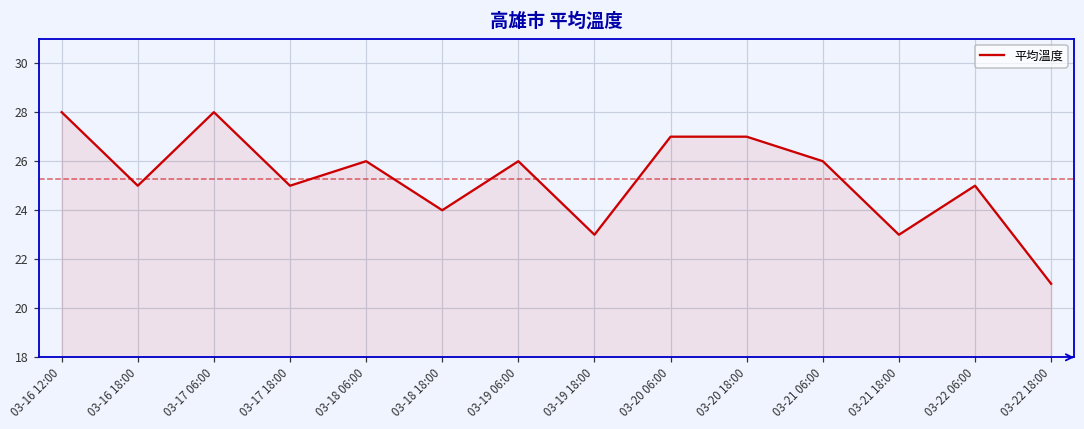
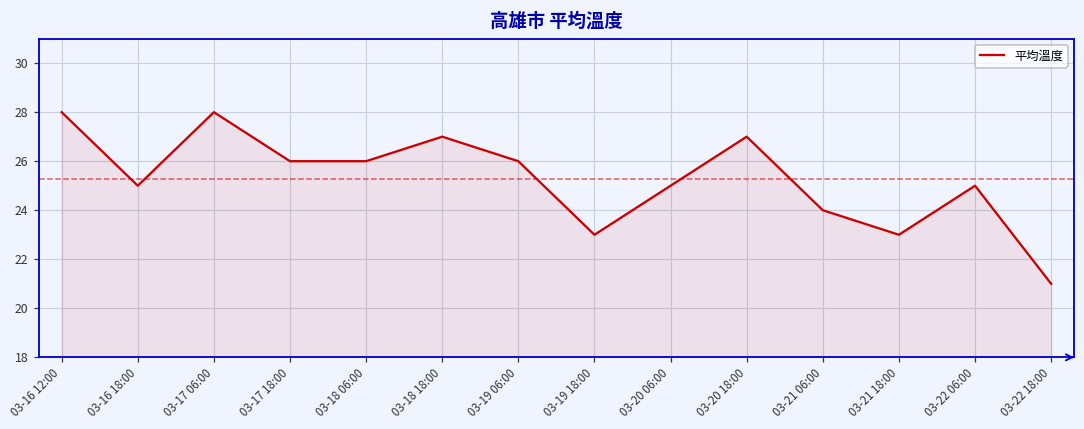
  {
    "03-16 12:00": 28,
    "03-16 18:00": 25,
    "03-17 06:00": 28,
-   "03-17 18:00": 25,
+   "03-17 18:00": 26,
    "03-18 06:00": 26,
-   "03-18 18:00": 24,
+   "03-18 18:00": 27,
    "03-19 06:00": 26,
    "03-19 18:00": 23,
-   "03-20 06:00": 27,
+   "03-20 06:00": 25,
    "03-20 18:00": 27,
-   "03-21 06:00": 26,
+   "03-21 06:00": 24,
    "03-21 18:00": 23,
    "03-22 06:00": 25,
    "03-22 18:00": 21
  }
